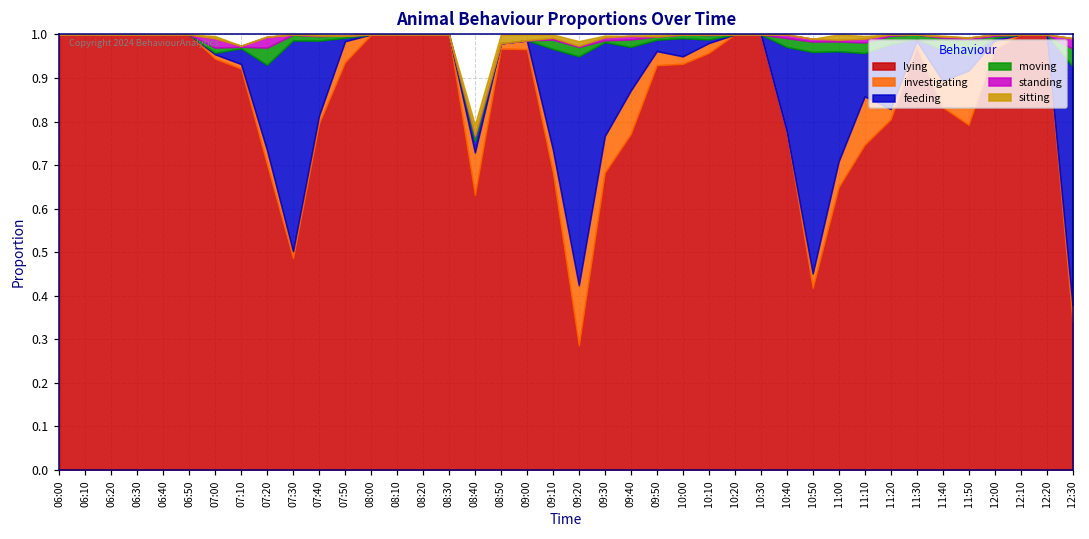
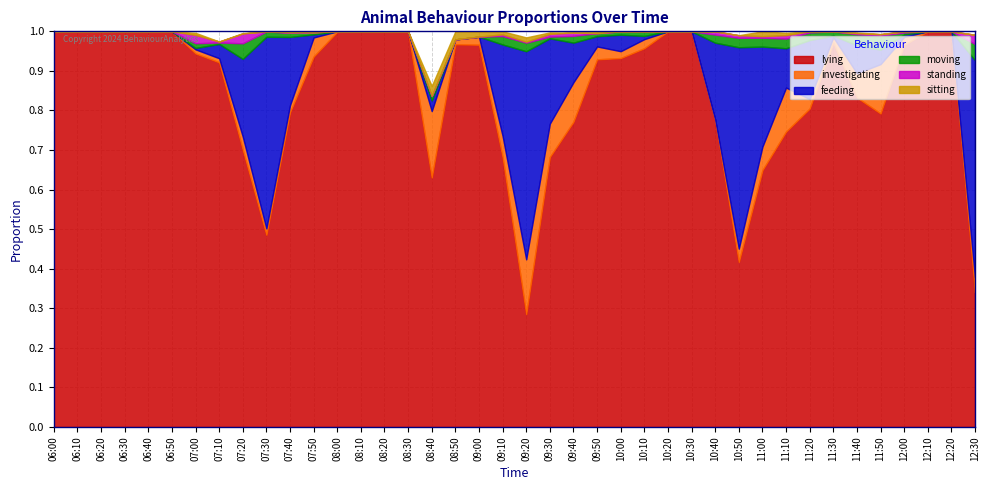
  {
    "lying": {
      "07:00": 0.94,
      "07:10": 0.92,
      "07:20": 0.70,
      "07:30": 0.49,
      "07:40": 0.80,
      "07:50": 0.94,
      "08:40": 0.63,
      "08:50": 0.97,
      "09:00": 0.97,
      "09:10": 0.68,
      "09:20": 0.29,
      "09:30": 0.68,
      "09:40": 0.77,
      "09:50": 0.93,
      "10:00": 0.93,
      "10:10": 0.96,
      "10:50": 0.42,
      "11:00": 0.65,
      "11:10": 0.75,
      "11:20": 0.80,
      "11:50": 0.79,
      "12:30": 0.34
    },
    "investigating": {
      "07:10": 0.01,
      "07:20": 0.03,
      "07:30": 0.02,
      "07:40": 0.02,
      "07:50": 0.05,
-     "08:40": 0.10,
+     "08:40": 0.17,
      "09:10": 0.05,
      "09:20": 0.14,
      "09:30": 0.08,
      "09:40": 0.10,
      "09:50": 0.03,
      "10:00": 0.02,
      "10:10": 0.02,
      "10:50": 0.03,
      "11:00": 0.06,
      "11:10": 0.11,
      "12:30": 0.04
    },
    "feeding": {
      "07:20": 0.20,
      "07:30": 0.48,
      "07:40": 0.17,
      "08:40": 0.03,
      "09:10": 0.23,
      "09:20": 0.53,
      "09:40": 0.10,
      "09:50": 0.03,
      "10:00": 0.04,
      "10:10": 0.01,
      "10:40": 0.19,
      "10:50": 0.51,
      "11:00": 0.25,
      "11:10": 0.10,
      "12:30": 0.55
    },
    "moving": {
      "07:20": 0.04,
      "09:40": 0.02,
      "10:40": 0.02,
      "10:50": 0.02,
      "11:10": 0.02,
      "12:30": 0.04
    },
    "sitting": {
      "08:40": 0.02,
      "08:50": 0.02,
      "09:00": 0.01,
      "09:10": 0.01,
      "09:20": 0.01,
      "11:00": 0.01
    }
  }
